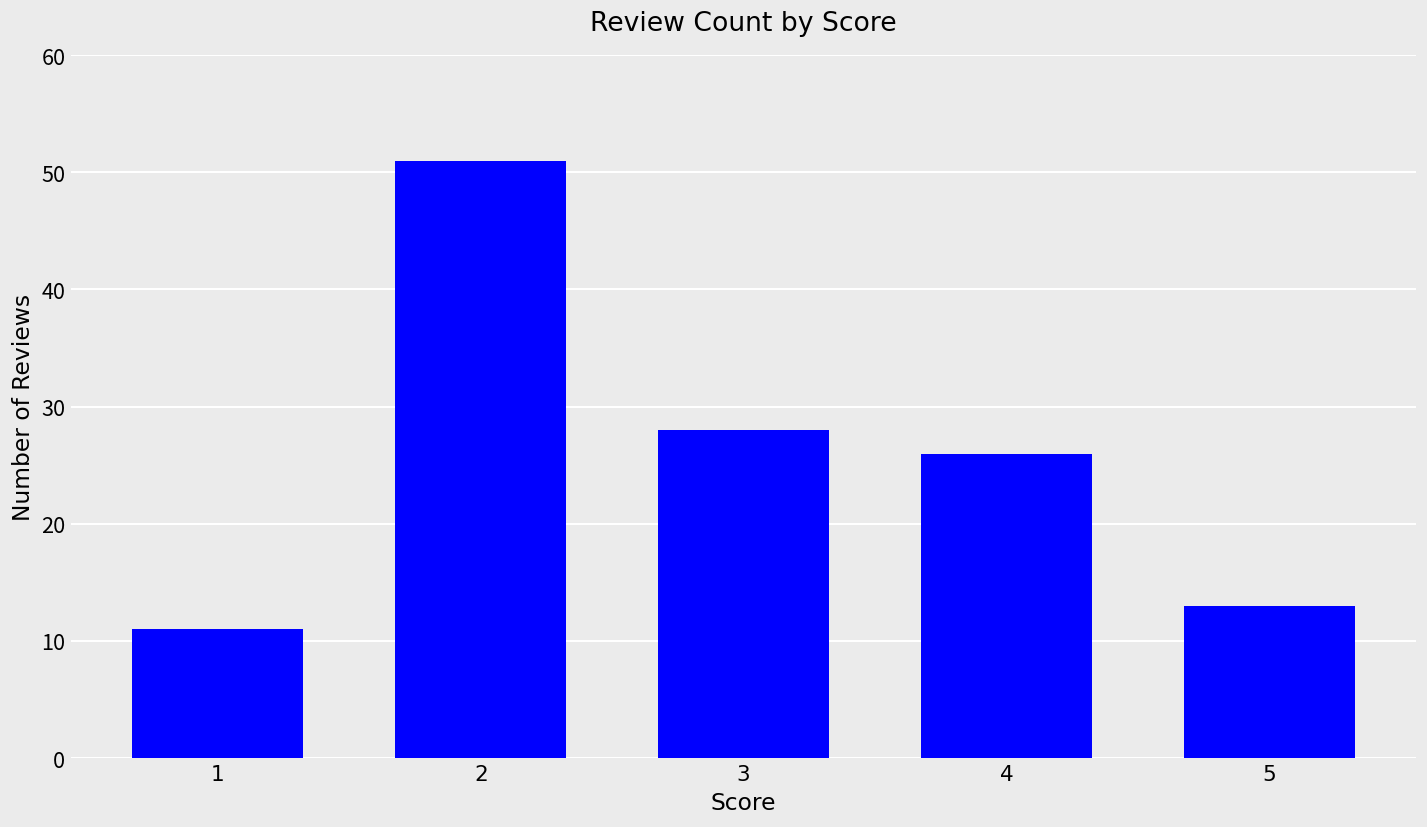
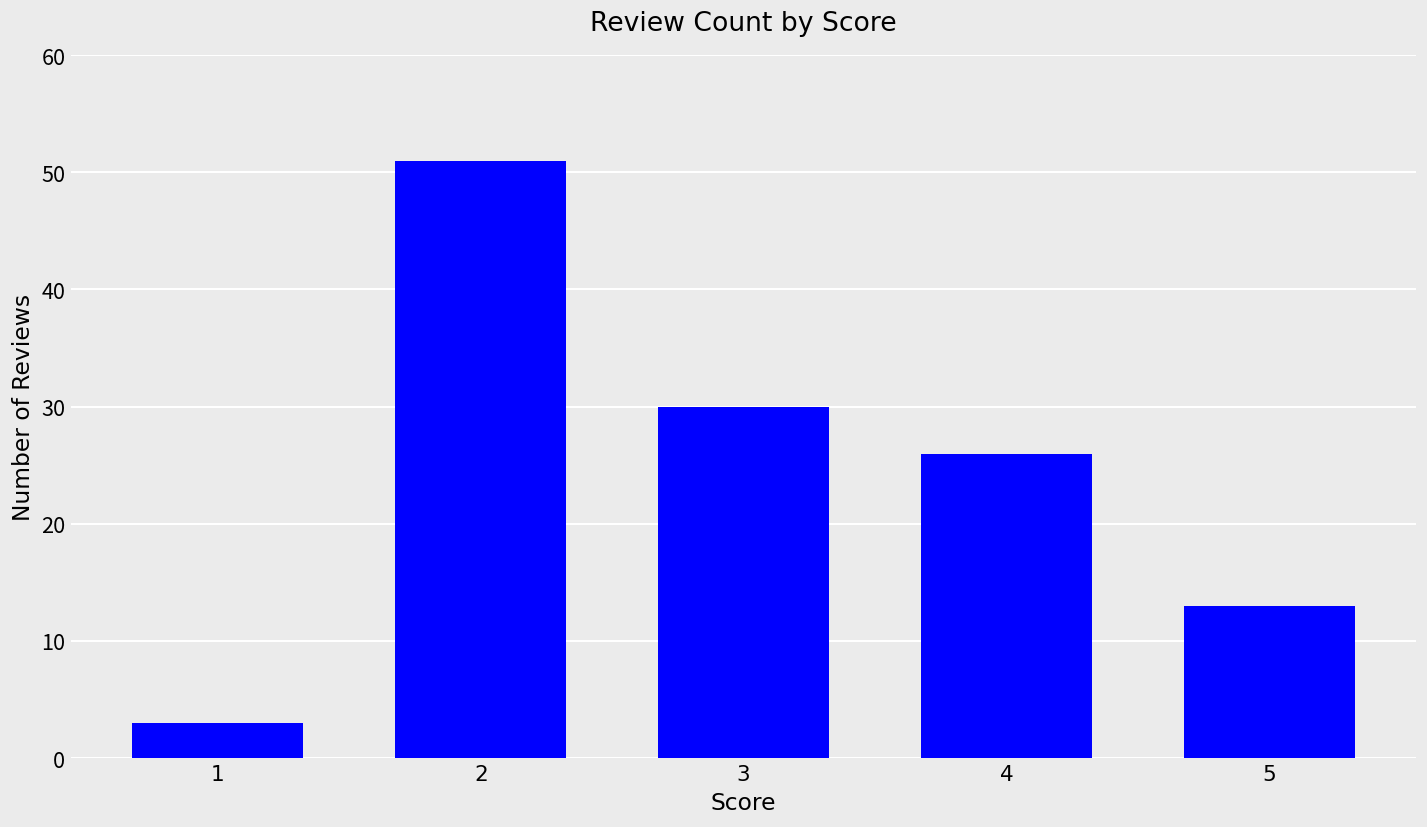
  {
-   "1": 11,
+   "1": 3,
    "2": 51,
-   "3": 28,
+   "3": 30,
    "4": 26,
    "5": 13
  }
